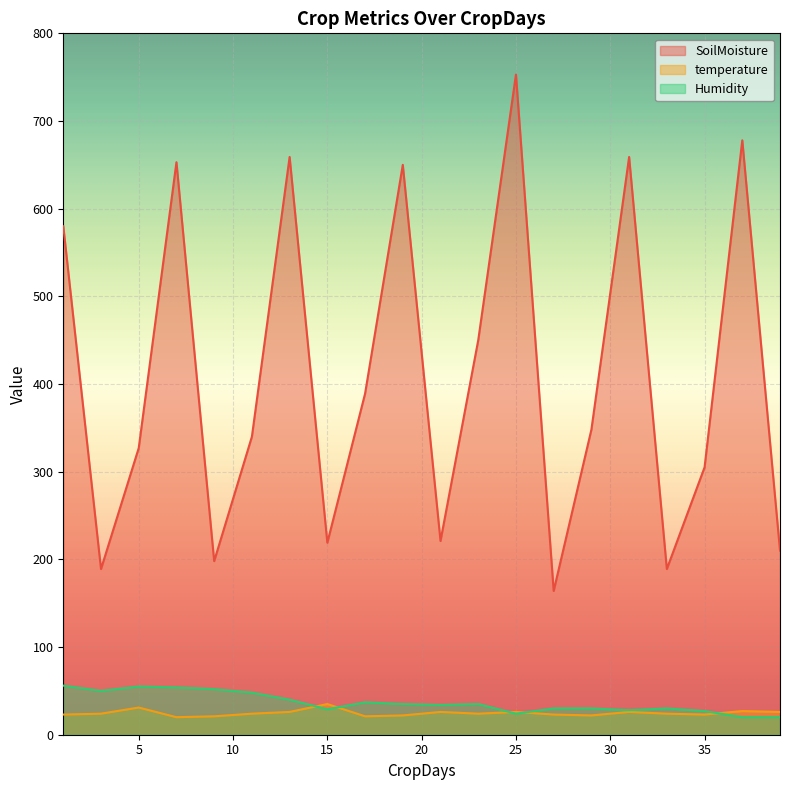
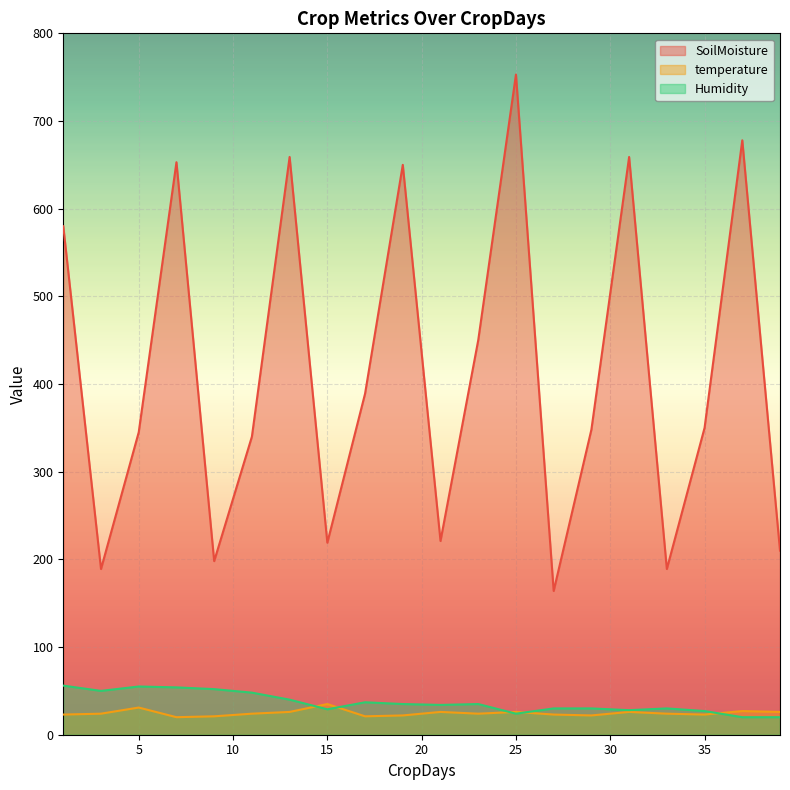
  {
    "SoilMoisture": {
-     "5": 330,
+     "5": 350,
      "15": 220,
      "25": 750,
-     "35": 310
+     "35": 350
    },
    "temperature": {
      "5": 30,
      "15": 40,
      "35": 20
    },
    "Humidity": {
      "5": 60,
      "15": 30,
      "35": 30
    }
  }
